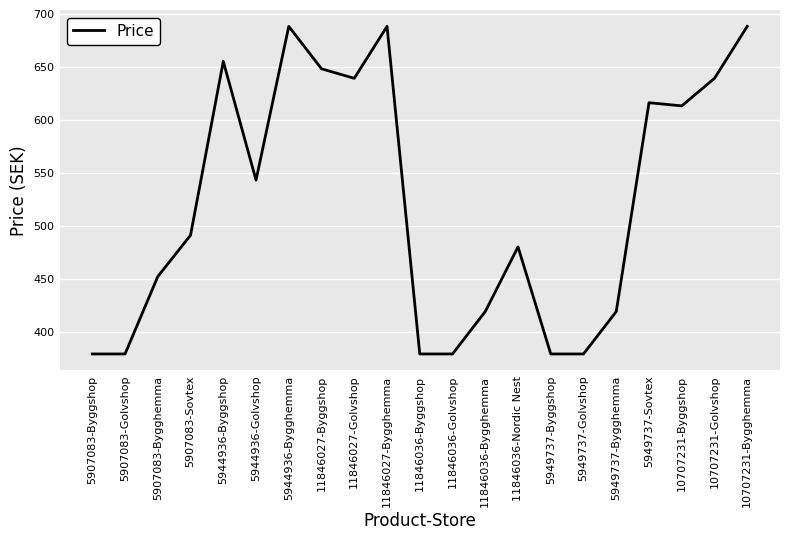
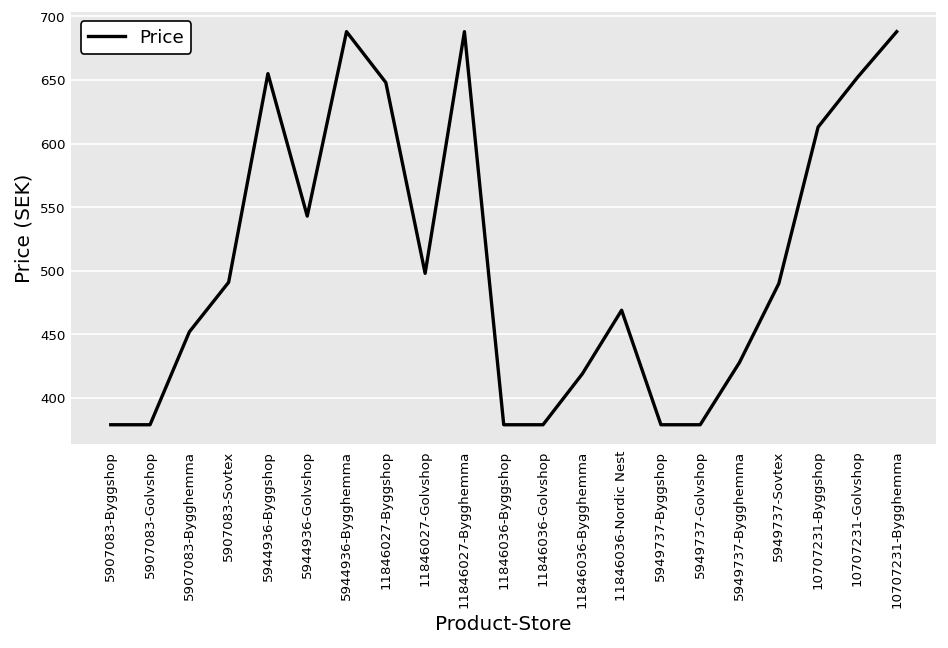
  {
    "5907083-Byggshop": 379,
    "5907083-Golvshop": 379,
    "5907083-Bygghemma": 452,
    "5907083-Sovtex": 491,
    "5944936-Byggshop": 655,
    "5944936-Golvshop": 543,
    "5944936-Bygghemma": 688,
    "11846027-Byggshop": 648,
-   "11846027-Golvshop": 639,
+   "11846027-Golvshop": 498,
    "11846027-Bygghemma": 688,
    "11846036-Byggshop": 379,
    "11846036-Golvshop": 379,
    "11846036-Bygghemma": 419,
-   "11846036-Nordic Nest": 480,
+   "11846036-Nordic Nest": 469,
    "5949737-Byggshop": 379,
    "5949737-Golvshop": 379,
-   "5949737-Bygghemma": 419,
-   "5949737-Sovtex": 616,
+   "5949737-Bygghemma": 428,
+   "5949737-Sovtex": 490,
    "10707231-Byggshop": 613,
-   "10707231-Golvshop": 639,
+   "10707231-Golvshop": 652,
    "10707231-Bygghemma": 688
  }
